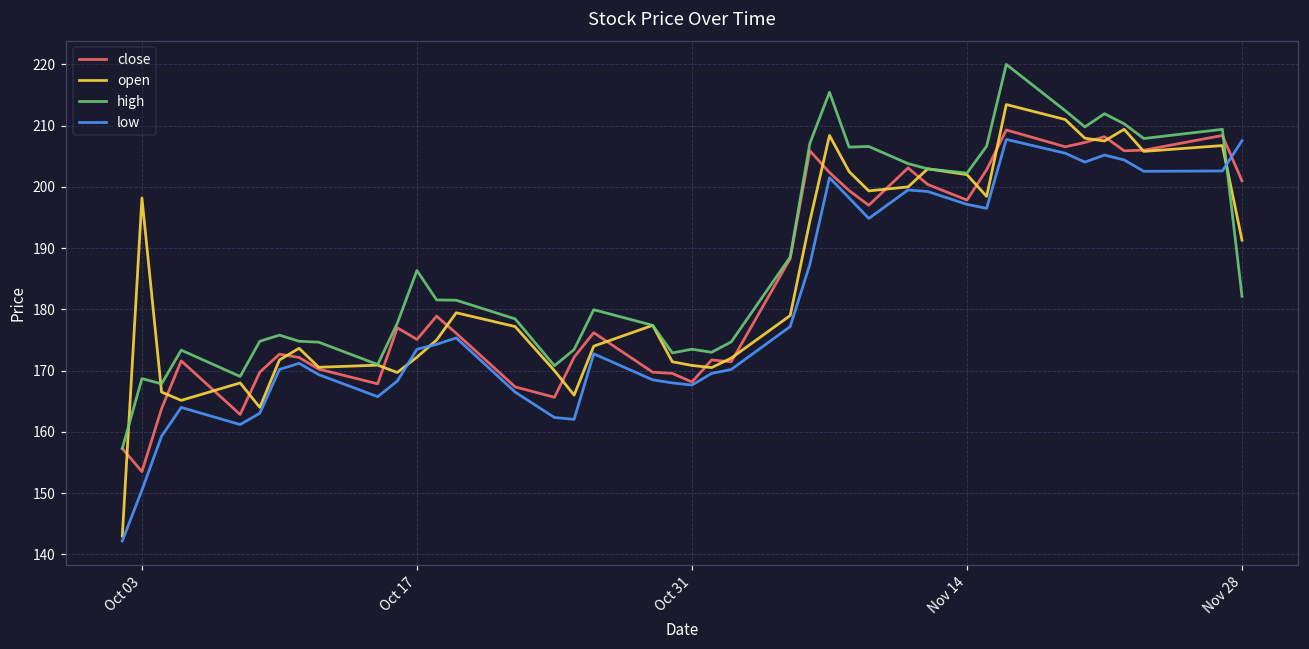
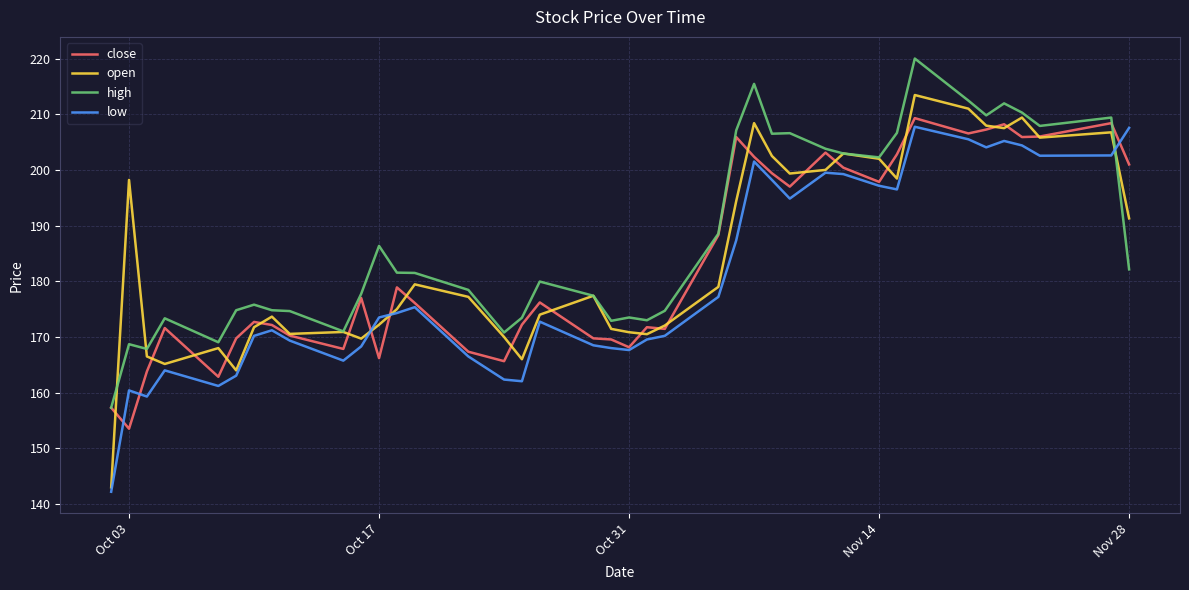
  {
    "close": {
      "Oct 03": 154,
-     "Oct 17": 175,
+     "Oct 17": 166,
      "Oct 31": 168,
      "Nov 14": 198,
      "Nov 28": 201
    },
    "open": {
      "Oct 03": 198,
      "Oct 17": 172,
      "Oct 31": 171,
      "Nov 28": 191
    },
    "high": {
      "Oct 03": 169,
      "Oct 17": 186,
      "Oct 31": 174,
      "Nov 28": 182
    },
    "low": {
-     "Oct 03": 151,
+     "Oct 03": 160,
      "Oct 17": 174,
      "Oct 31": 168,
      "Nov 14": 197,
      "Nov 28": 208
    }
  }
